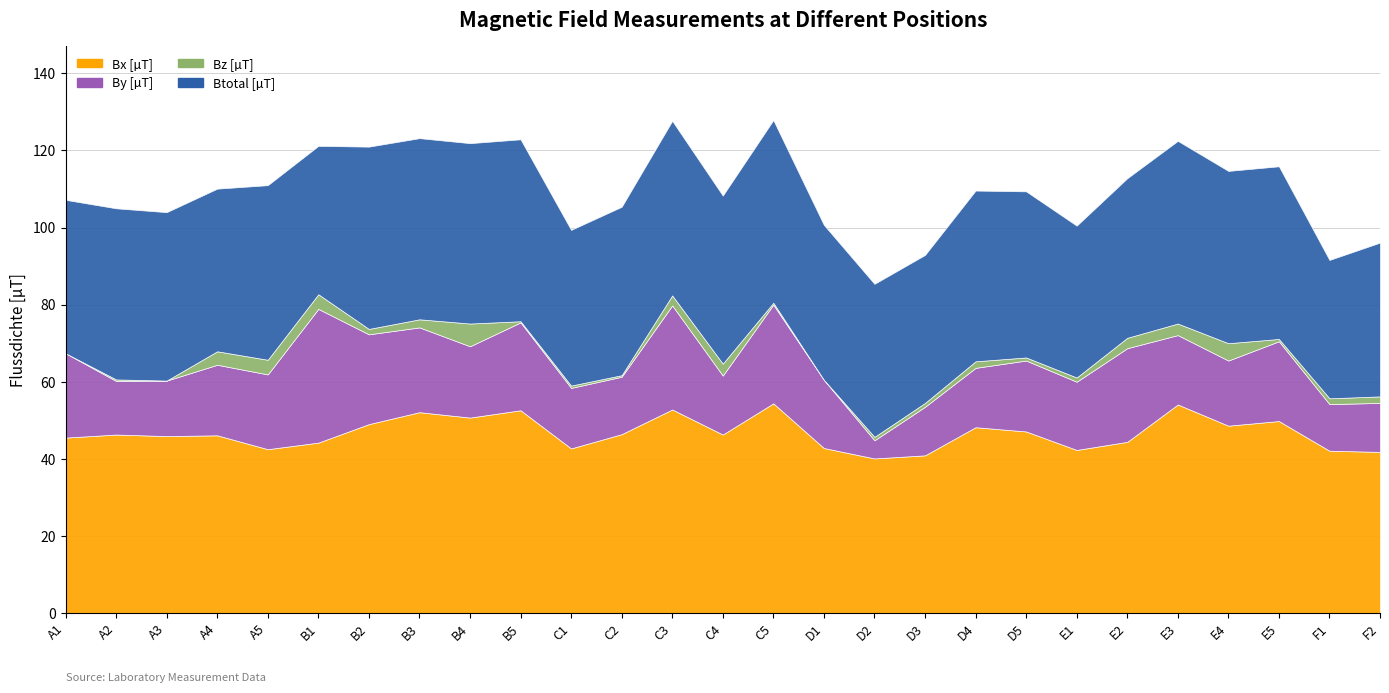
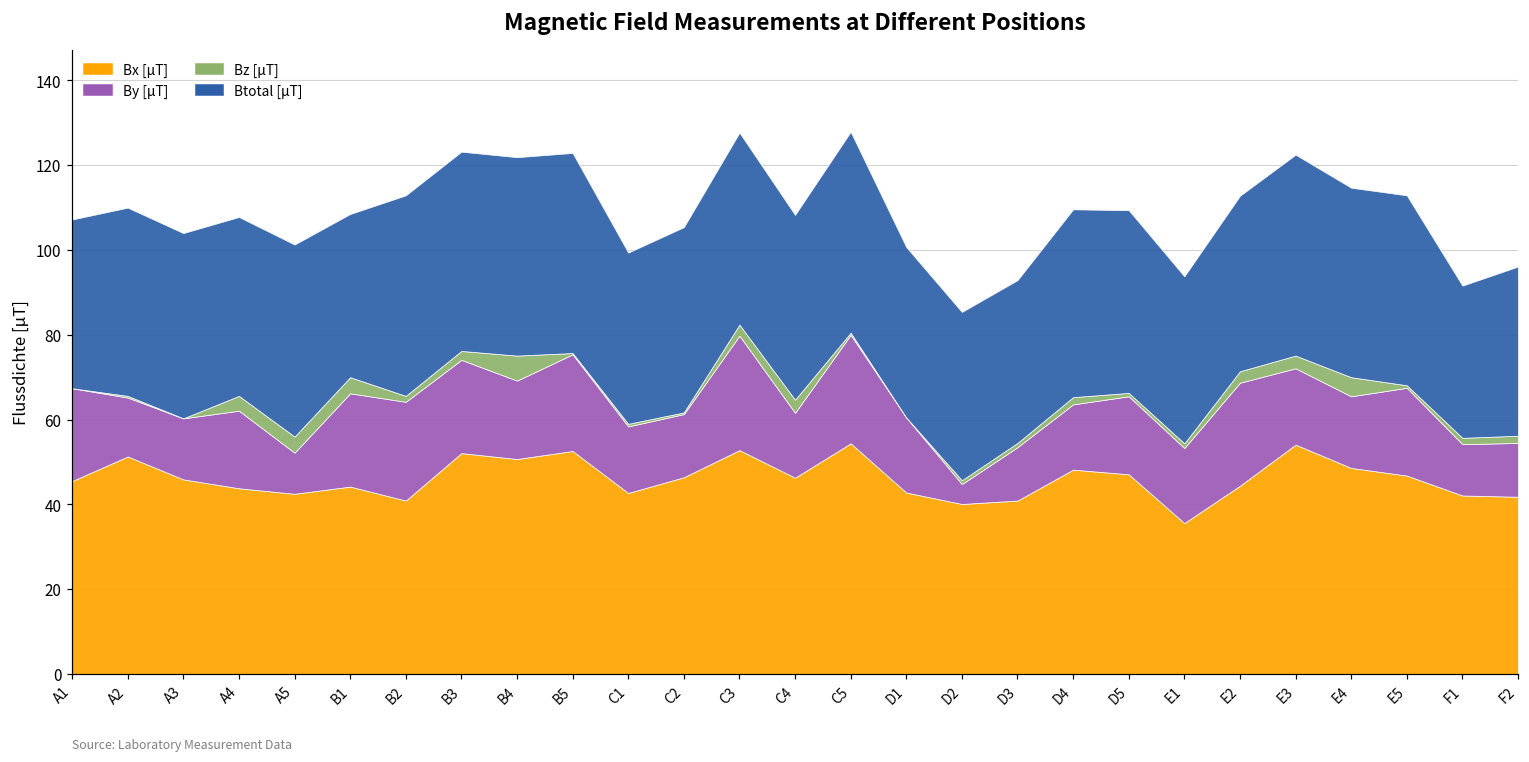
  {
    "Bx [µT]": {
      "A1": 46,
-     "A2": 46,
+     "A2": 51,
      "A3": 46,
-     "A4": 46,
+     "A4": 44,
      "A5": 43,
      "B1": 44,
-     "B2": 49,
+     "B2": 41,
      "B3": 52,
      "B4": 51,
      "B5": 53,
      "C1": 43,
      "C2": 46,
      "C3": 53,
      "C4": 46,
      "C5": 54,
      "D1": 43,
      "D2": 40,
      "D3": 41,
      "D4": 48,
      "D5": 47,
-     "E1": 42,
+     "E1": 36,
      "E2": 44,
      "E3": 54,
      "E4": 49,
-     "E5": 50,
+     "E5": 47,
      "F1": 42,
      "F2": 42
    },
    "By [µT]": {
      "A4": 18,
-     "A5": 19,
-     "B1": 35,
+     "A5": 10,
+     "B1": 22,
      "B2": 23,
      "B3": 22,
      "B4": 19,
      "C3": 27,
      "C4": 15,
      "D2": 5,
      "D3": 13,
      "D4": 15,
      "D5": 18,
      "E1": 18,
      "E2": 24,
      "E3": 18,
      "E4": 17,
      "F1": 12,
      "F2": 13
    },
    "Bz [µT]": {
      "A4": 4,
      "A5": 4,
      "B1": 4,
      "B2": 1,
      "B3": 2,
      "B4": 6,
      "C3": 3,
      "C4": 3,
      "D2": 1,
      "D3": 1,
      "D4": 2,
      "D5": 1,
      "E1": 1,
      "E2": 3,
      "E3": 3,
      "E4": 5,
      "F1": 2,
      "F2": 2
    },
    "Btotal [µT]": {
      "A1": 40,
      "A2": 44,
      "A3": 44,
      "A4": 42,
      "A5": 45,
      "B1": 39,
      "B2": 47,
      "B3": 47,
      "B4": 47,
      "B5": 47,
      "C1": 40,
      "C2": 44,
      "C3": 45,
      "C4": 44,
      "C5": 47,
      "D1": 40,
      "D2": 40,
      "D3": 38,
      "D4": 44,
      "D5": 43,
      "E1": 39,
      "E2": 41,
      "E3": 47,
      "E4": 45,
      "E5": 45,
      "F1": 36,
      "F2": 40
    }
  }
